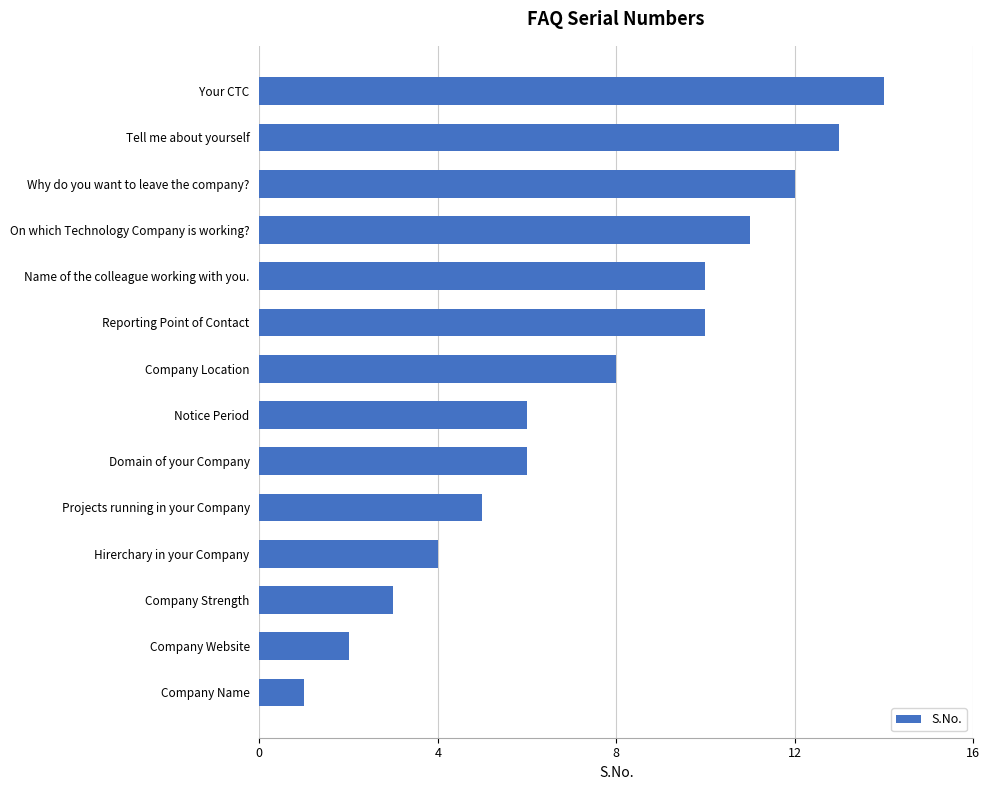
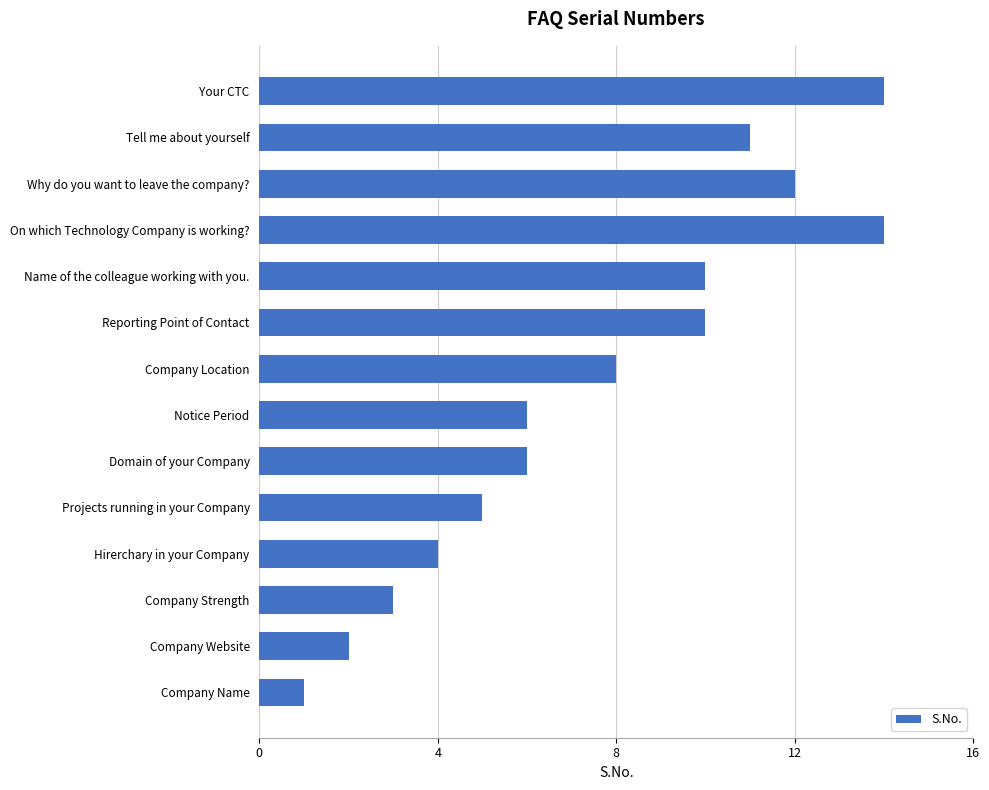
  {
    "Your CTC": 14,
-   "Tell me about yourself": 13,
+   "Tell me about yourself": 11,
    "Why do you want to leave the company?": 12,
-   "On which Technology Company is working?": 11,
+   "On which Technology Company is working?": 14,
    "Name of the colleague working with you.": 10,
    "Reporting Point of Contact": 10,
    "Company Location": 8,
    "Notice Period": 6,
    "Domain of your Company": 6,
    "Projects running in your Company": 5,
    "Hirerchary in your Company": 4,
    "Company Strength": 3,
    "Company Website": 2,
    "Company Name": 1
  }
